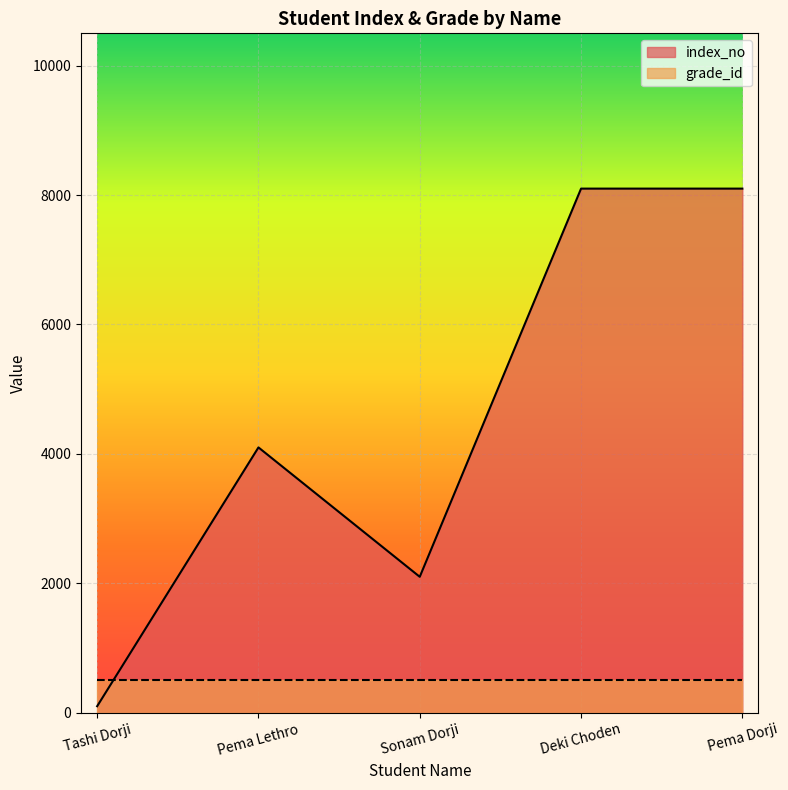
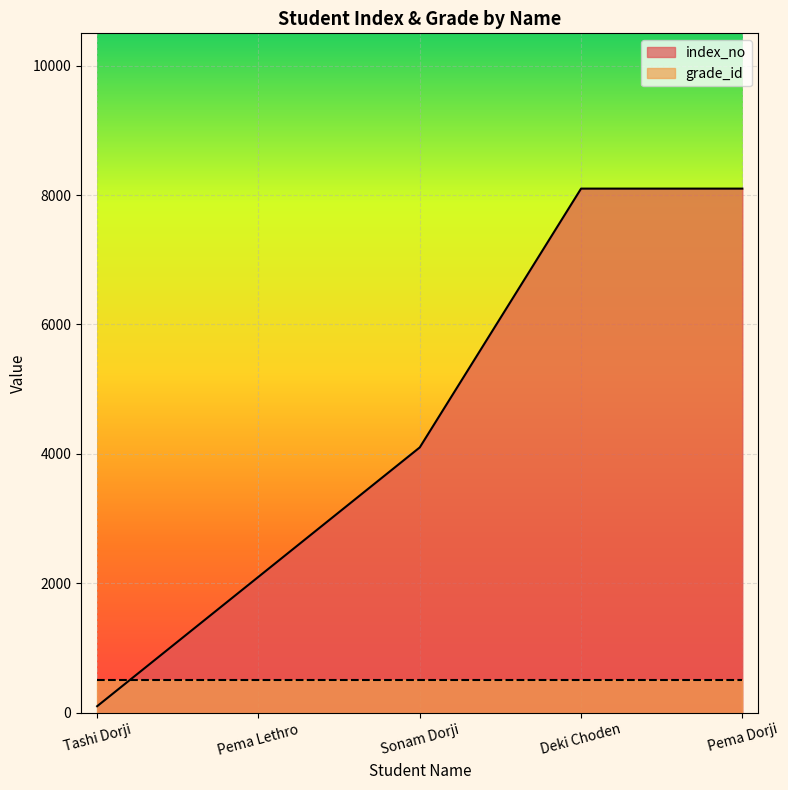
  {
    "index_no": {
      "Tashi Dorji": 100,
-     "Pema Lethro": 4100,
-     "Sonam Dorji": 2100,
+     "Pema Lethro": 2100,
+     "Sonam Dorji": 4100,
      "Deki Choden": 8100,
      "Pema Dorji": 8100
    },
    "grade_id": {
      "Tashi Dorji": 500,
      "Pema Lethro": 500,
      "Sonam Dorji": 500,
      "Deki Choden": 500,
      "Pema Dorji": 500
    }
  }
